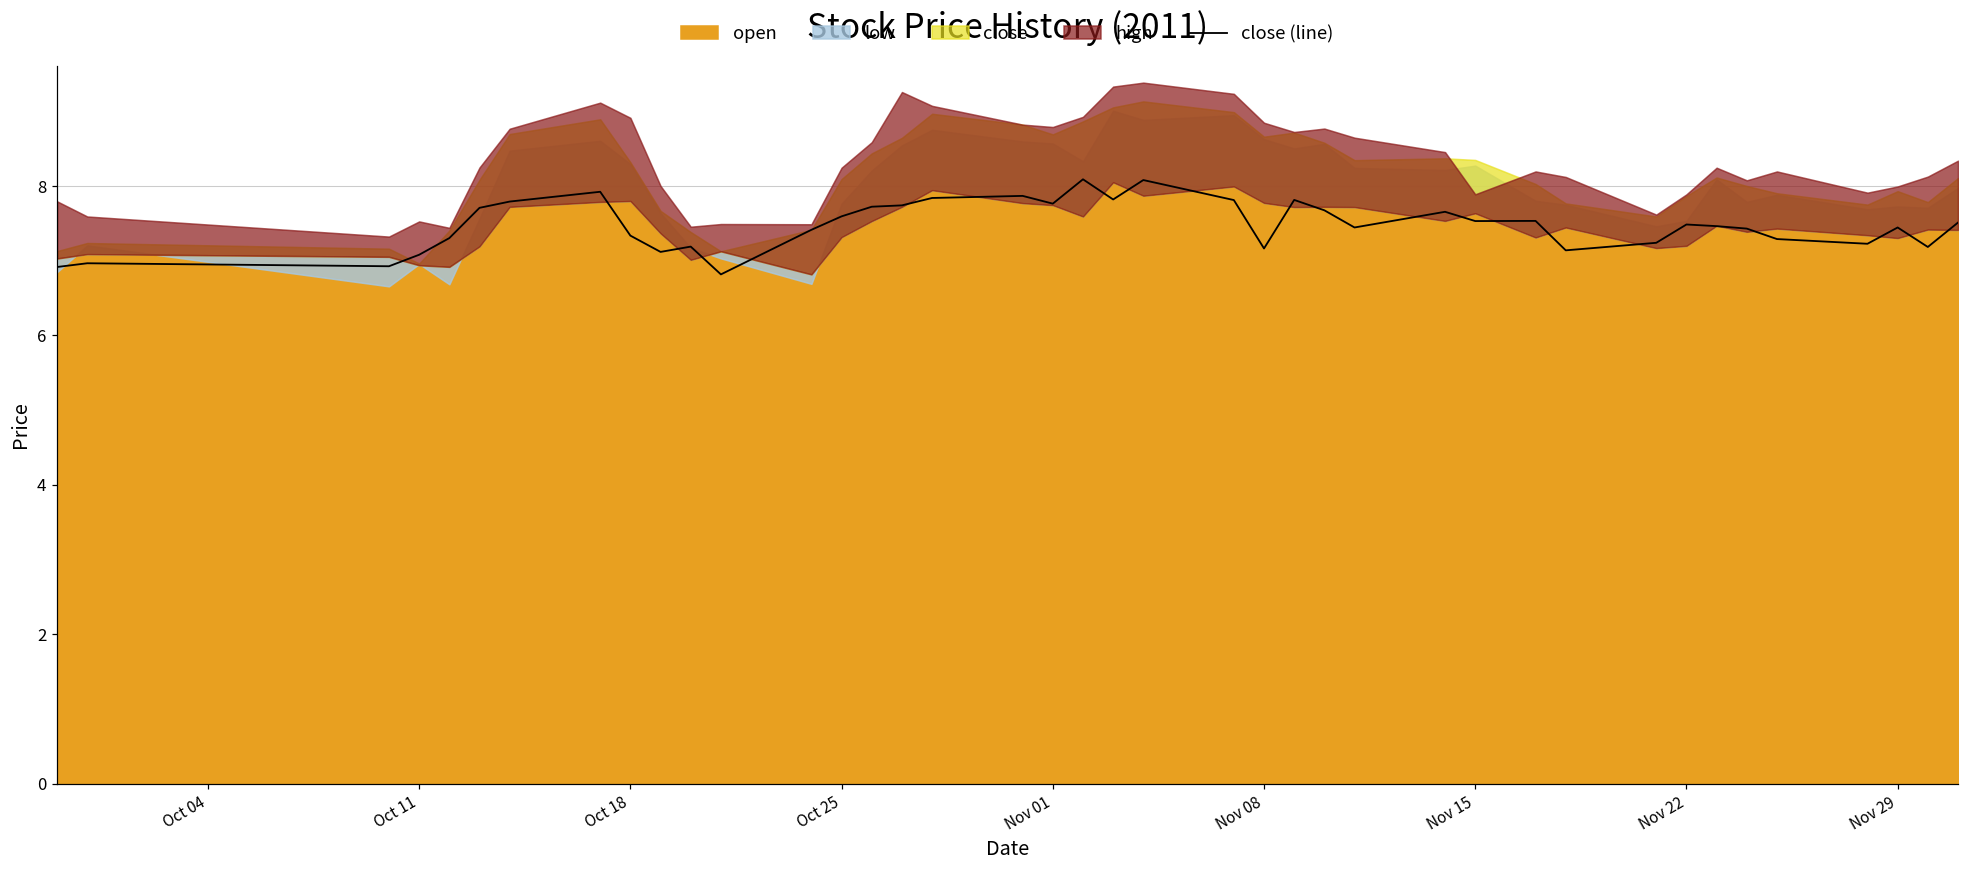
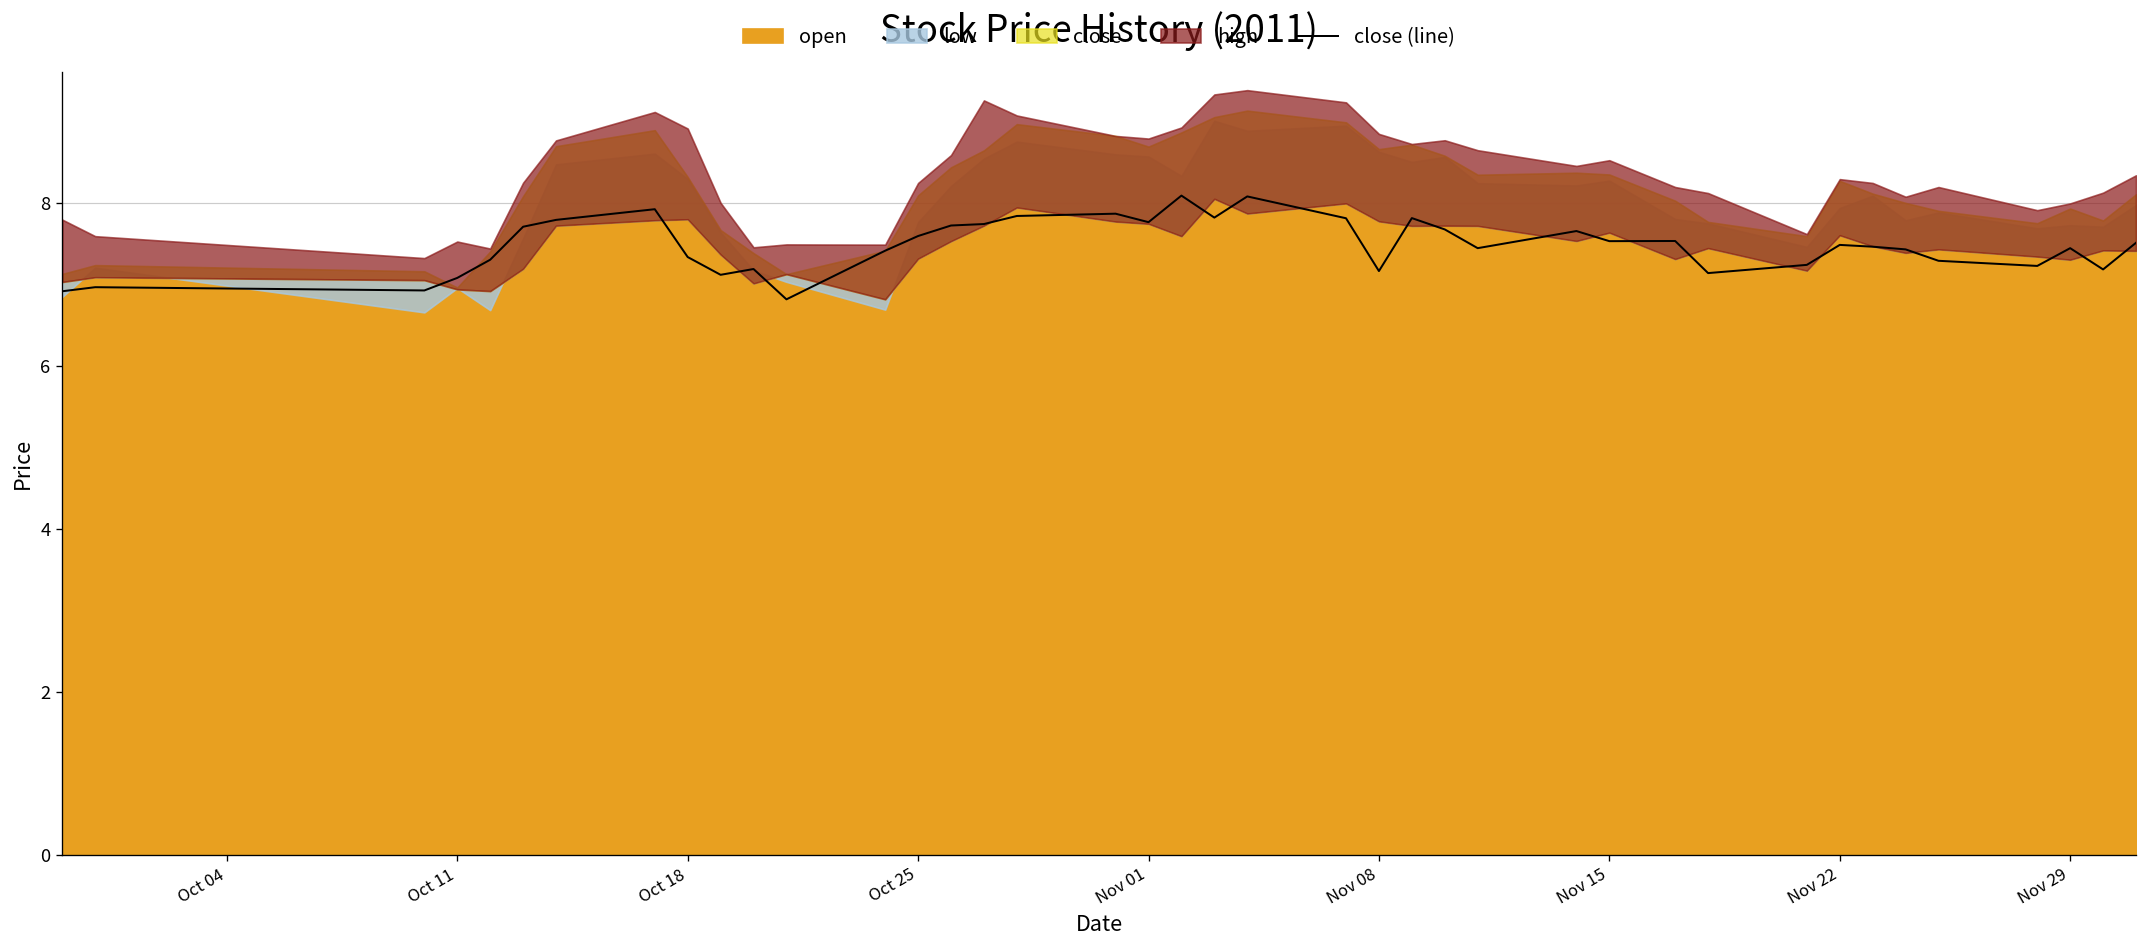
  {
    "close (line)": {
      "Oct 11": 7.1,
      "Oct 18": 7.3,
      "Oct 25": 7.6,
      "Nov 08": 7.2,
      "Nov 15": 7.5,
      "Nov 22": 7.5,
      "Nov 29": 7.4
    },
    "open": {
      "Oct 18": 7.8,
      "Oct 25": 7.3,
      "Nov 08": 7.8,
      "Nov 15": 7.6,
-     "Nov 22": 7.2,
+     "Nov 22": 7.6,
      "Nov 29": 7.3
    },
    "low": {
      "Oct 25": 0.4,
      "Nov 01": 0.8,
      "Nov 15": 0.6,
      "Nov 22": 0.3,
      "Nov 29": 0.4
    },
    "close": {
      "Oct 25": 0.8,
      "Nov 01": 0.9,
      "Nov 15": 0.7,
      "Nov 29": 0.6
    },
    "high": {
      "Oct 11": 0.6,
      "Oct 18": 1.1,
      "Oct 25": 0.9,
      "Nov 01": 1.0,
      "Nov 08": 1.1,
-     "Nov 15": 0.3,
+     "Nov 15": 0.9,
      "Nov 29": 0.7
    }
  }
